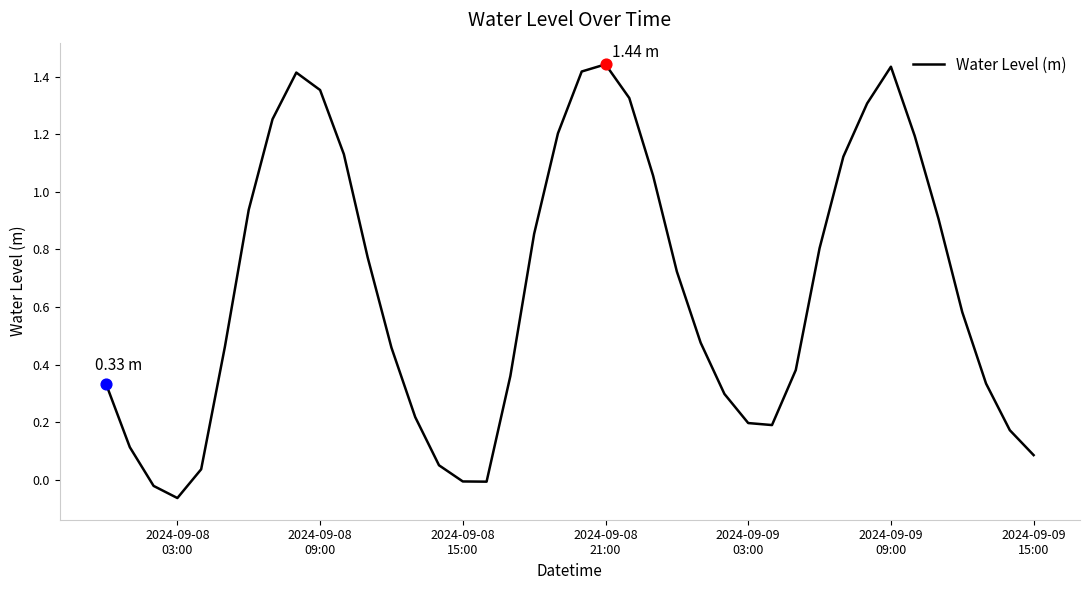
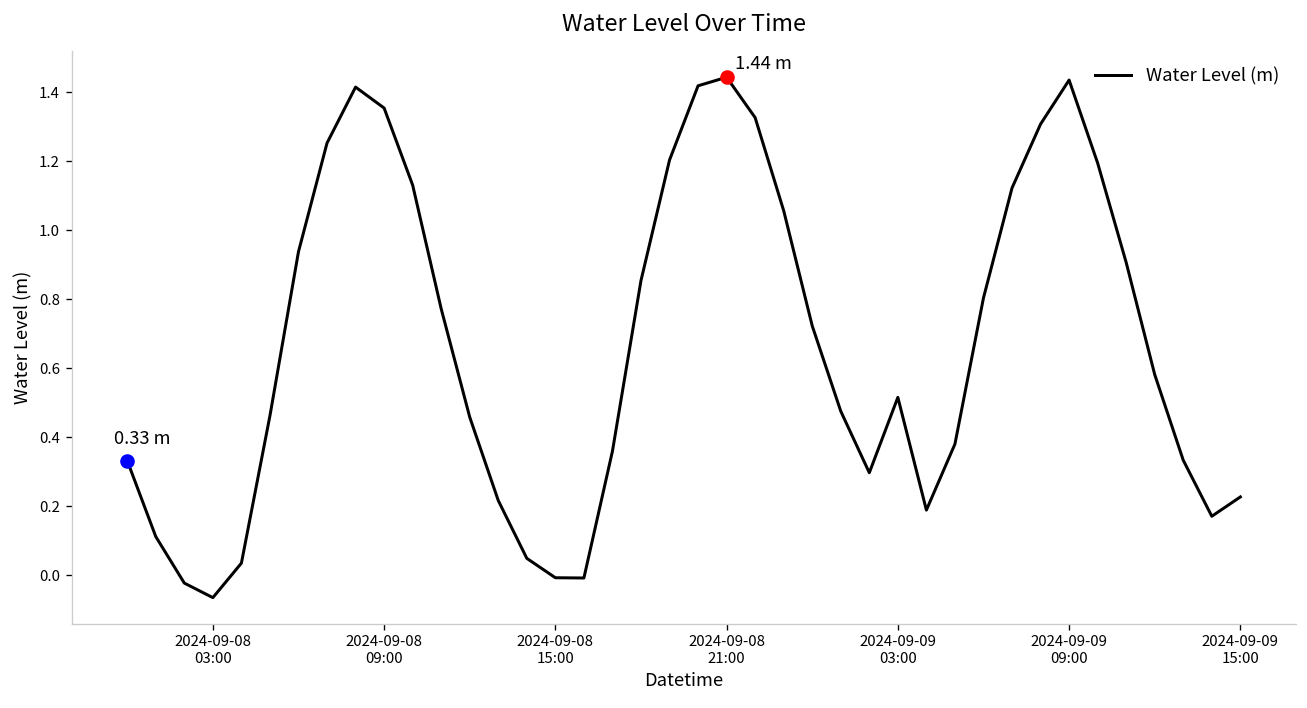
  {
    "Water Level (m)": {
      "2024-09-08 03:00": -0.06,
      "2024-09-08 09:00": 1.35,
      "2024-09-08 15:00": -0.01,
-     "2024-09-09 03:00": 0.20,
+     "2024-09-09 03:00": 0.52,
      "2024-09-09 09:00": 1.44,
-     "2024-09-09 15:00": 0.08
+     "2024-09-09 15:00": 0.23
    }
  }
